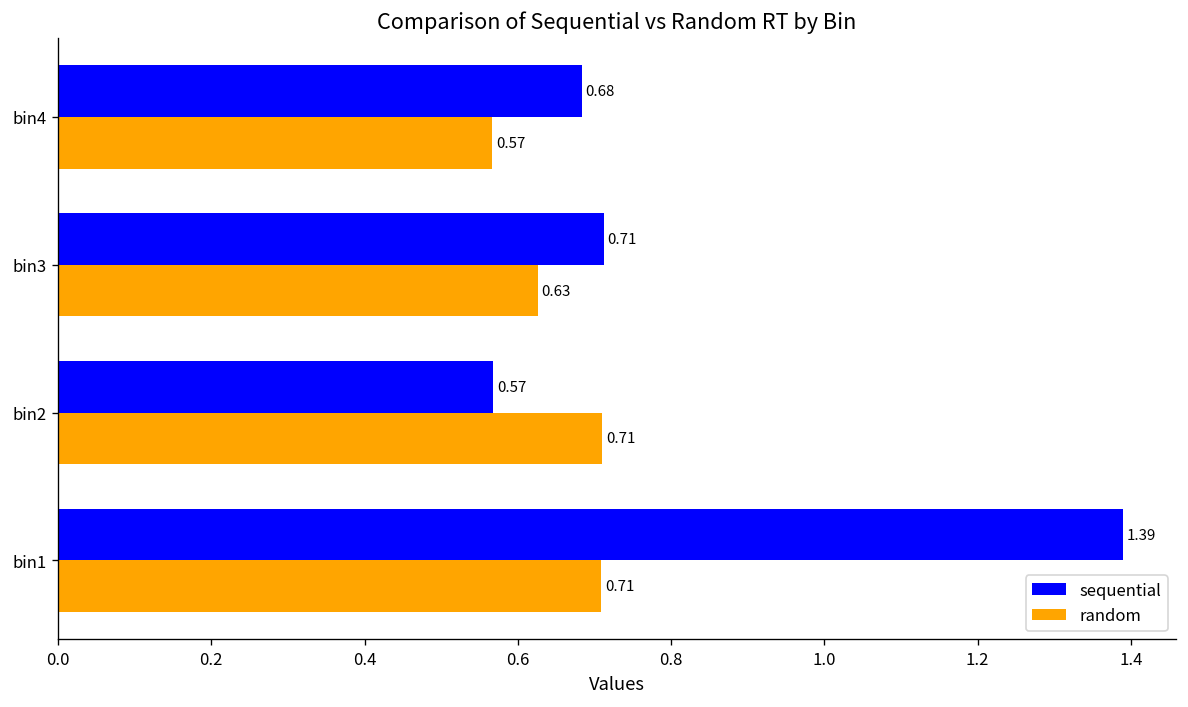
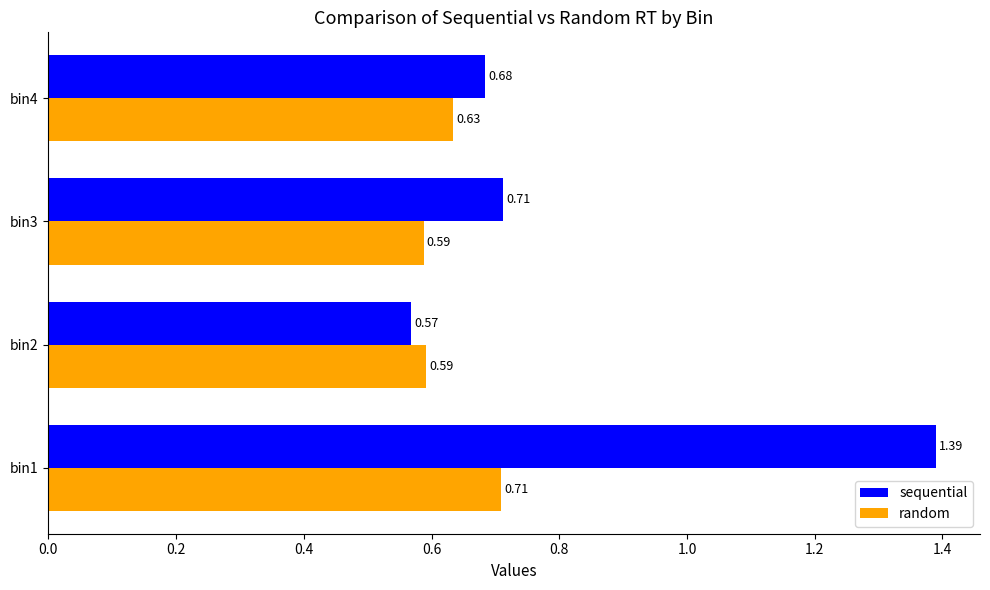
  {
    "sequential": {
      "bin4": 0.68,
      "bin3": 0.71,
      "bin2": 0.57,
      "bin1": 1.39
    },
    "random": {
-     "bin4": 0.57,
-     "bin3": 0.63,
-     "bin2": 0.71,
+     "bin4": 0.63,
+     "bin3": 0.59,
+     "bin2": 0.59,
      "bin1": 0.71
    }
  }
